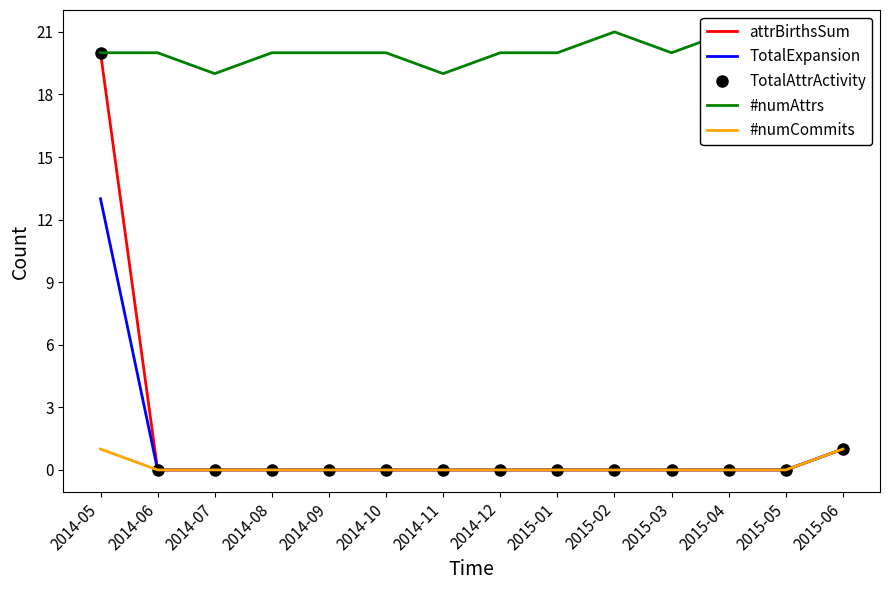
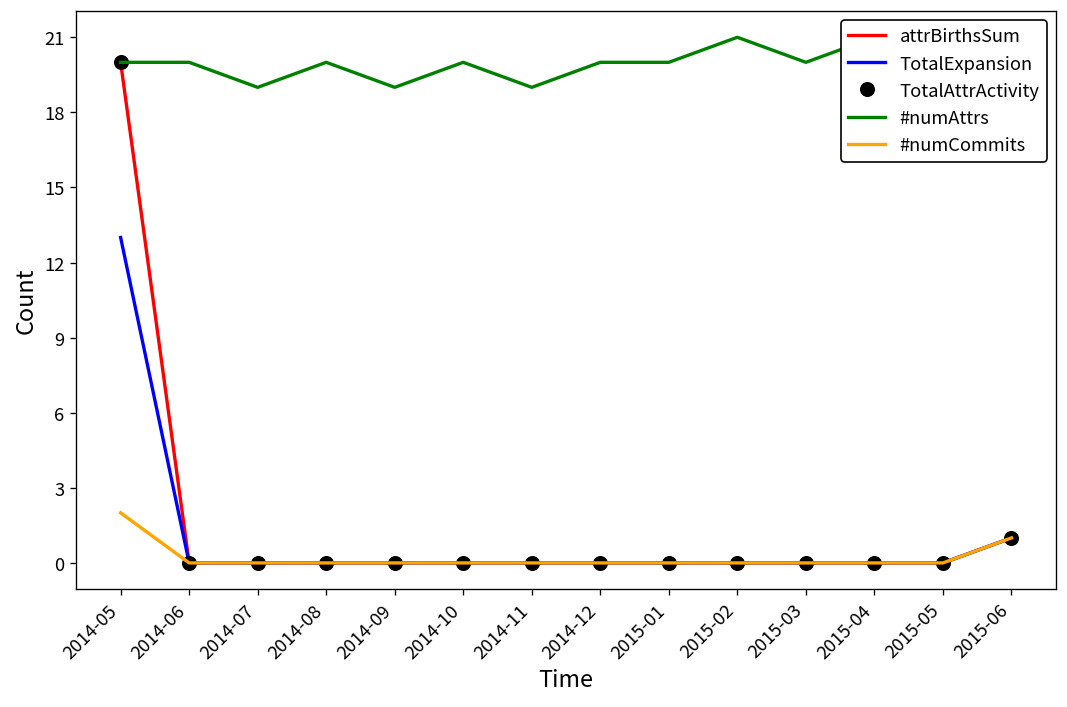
  {
    "TotalExpansion": {
      "2014-05": 13
    },
    "#numAttrs": {
      "2014-06": 20,
      "2014-07": 19,
      "2014-08": 20,
-     "2014-09": 20,
+     "2014-09": 19,
      "2014-10": 20,
      "2014-11": 19,
      "2014-12": 20,
      "2015-01": 20,
      "2015-02": 21,
      "2015-03": 20
    },
    "#numCommits": {
-     "2014-05": 1
+     "2014-05": 2
    }
  }
